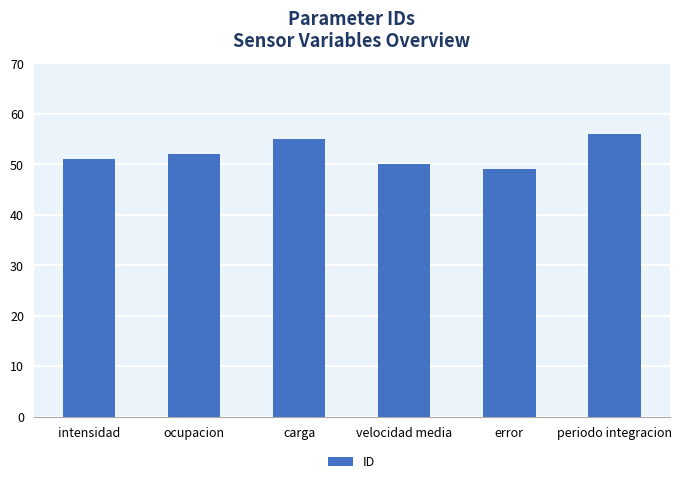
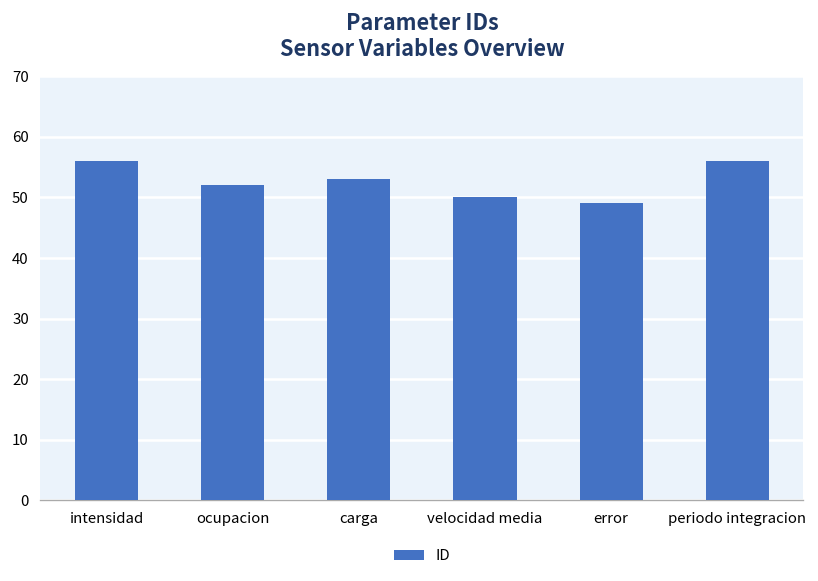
  {
-   "intensidad": 51,
+   "intensidad": 56,
    "ocupacion": 52,
-   "carga": 55,
+   "carga": 53,
    "velocidad media": 50,
    "error": 49,
    "periodo integracion": 56
  }
